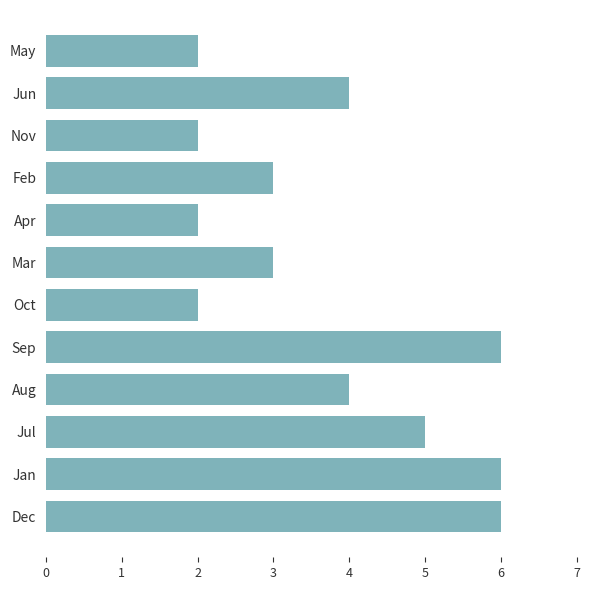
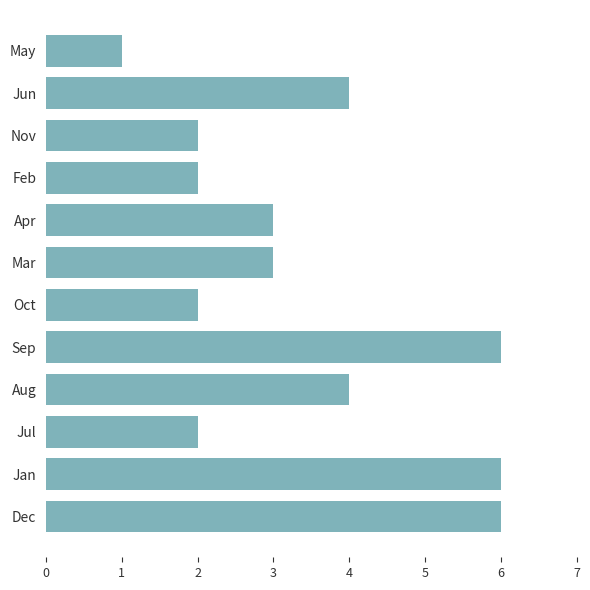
  {
-   "May": 2,
+   "May": 1,
    "Jun": 4,
    "Nov": 2,
-   "Feb": 3,
-   "Apr": 2,
+   "Feb": 2,
+   "Apr": 3,
    "Mar": 3,
    "Oct": 2,
    "Sep": 6,
    "Aug": 4,
-   "Jul": 5,
+   "Jul": 2,
    "Jan": 6,
    "Dec": 6
  }
